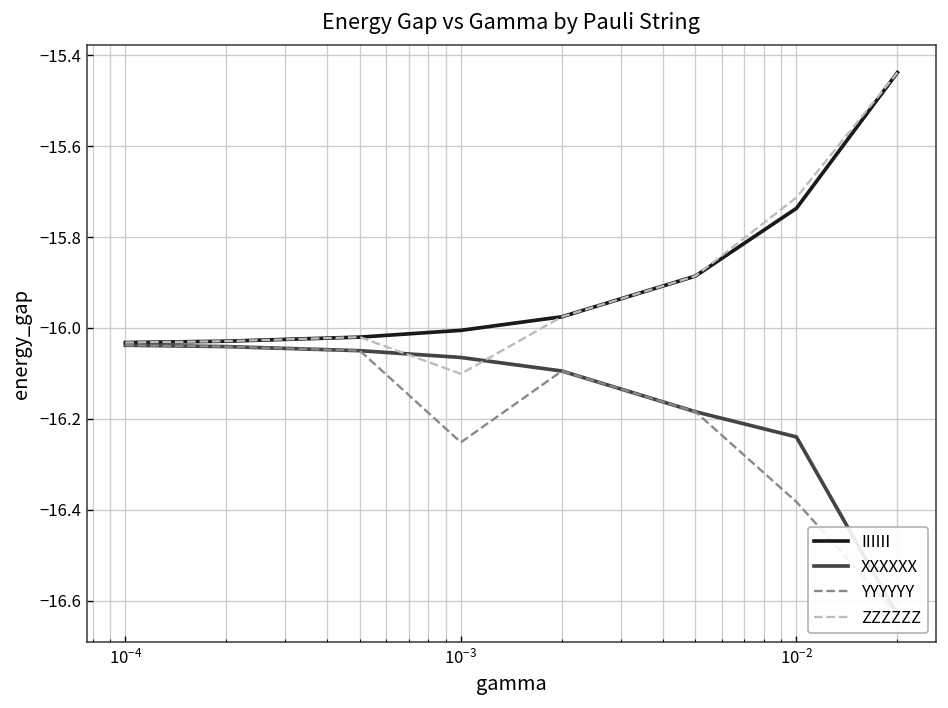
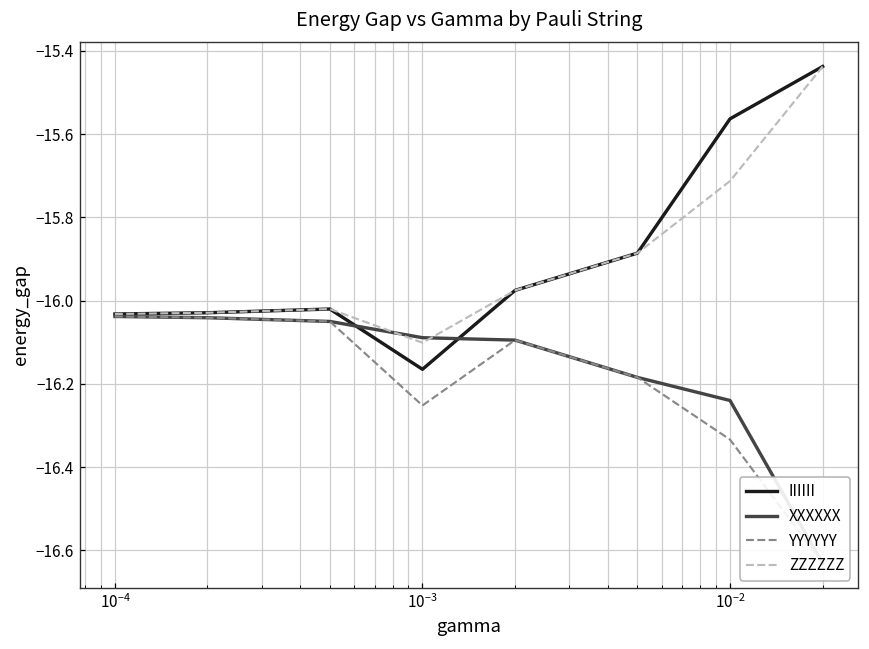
  {
    "IIIIII": {
-     "10^-3": -16.01,
-     "10^-2": -15.74
+     "10^-3": -16.17,
+     "10^-2": -15.56
    },
    "XXXXXX": {
-     "10^-3": -16.07,
+     "10^-3": -16.09,
      "10^-2": -16.24
    },
    "YYYYYY": {
      "10^-3": -16.25,
-     "10^-2": -16.38
+     "10^-2": -16.33
    },
    "ZZZZZZ": {
      "10^-3": -16.10,
      "10^-2": -15.71
    }
  }
